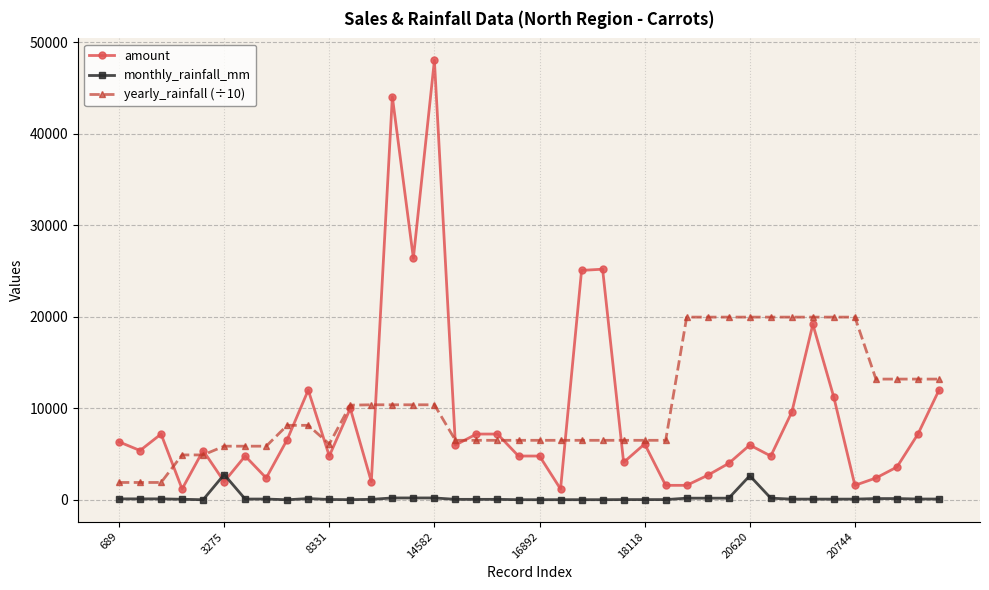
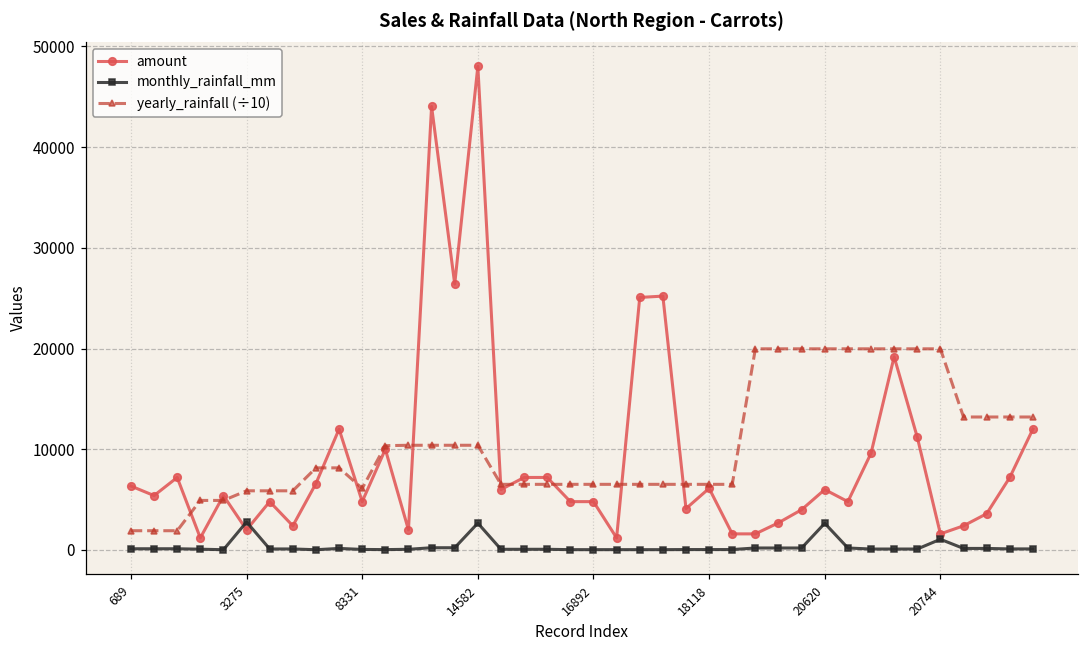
  {
    "monthly_rainfall_mm": {
      "689": 0,
      "3275": 3000,
      "8331": 0,
-     "14582": 0,
+     "14582": 3000,
      "16892": 0,
      "18118": 0,
      "20620": 3000,
-     "20744": 0
+     "20744": 1000
    }
  }
